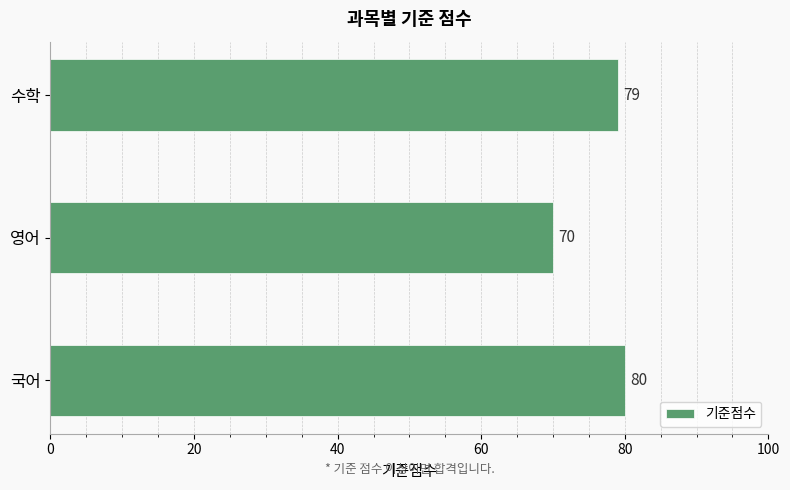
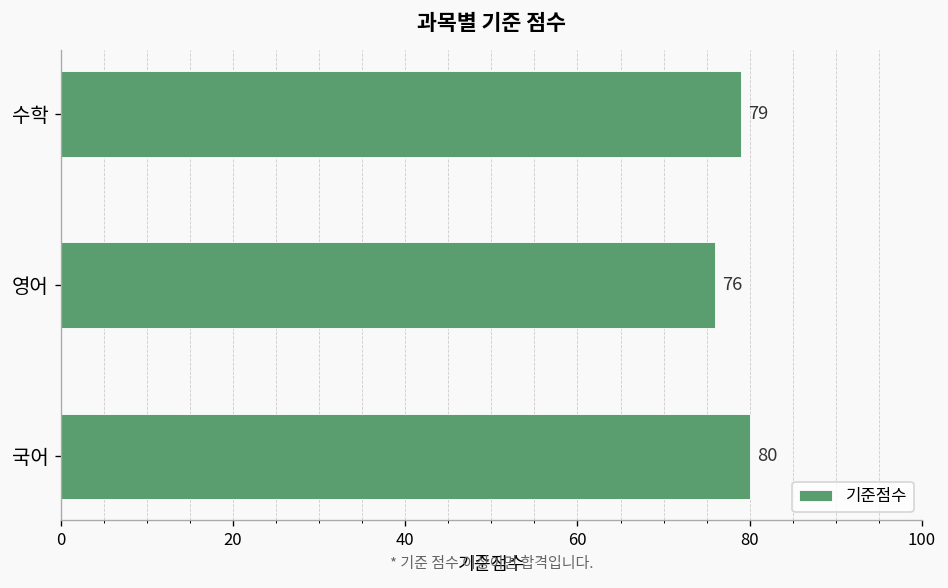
  {
    "수학": 79,
-   "영어": 70,
+   "영어": 76,
    "국어": 80
  }
